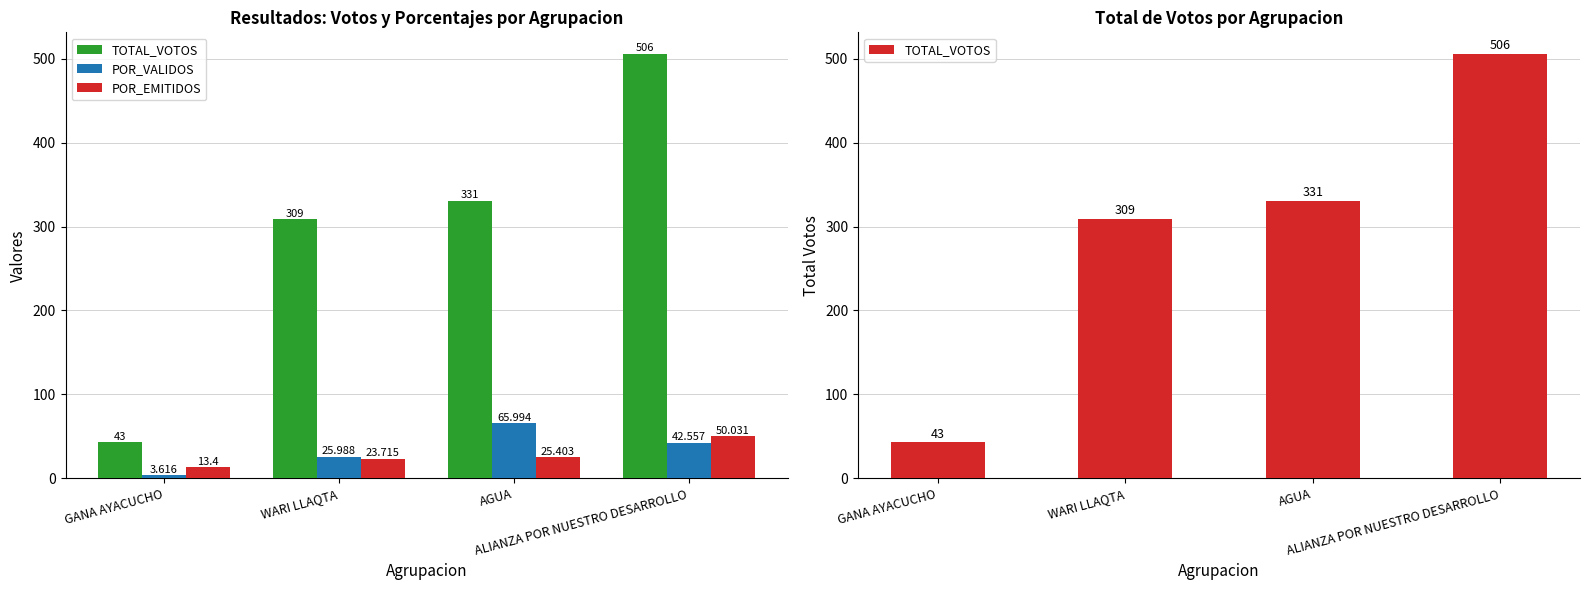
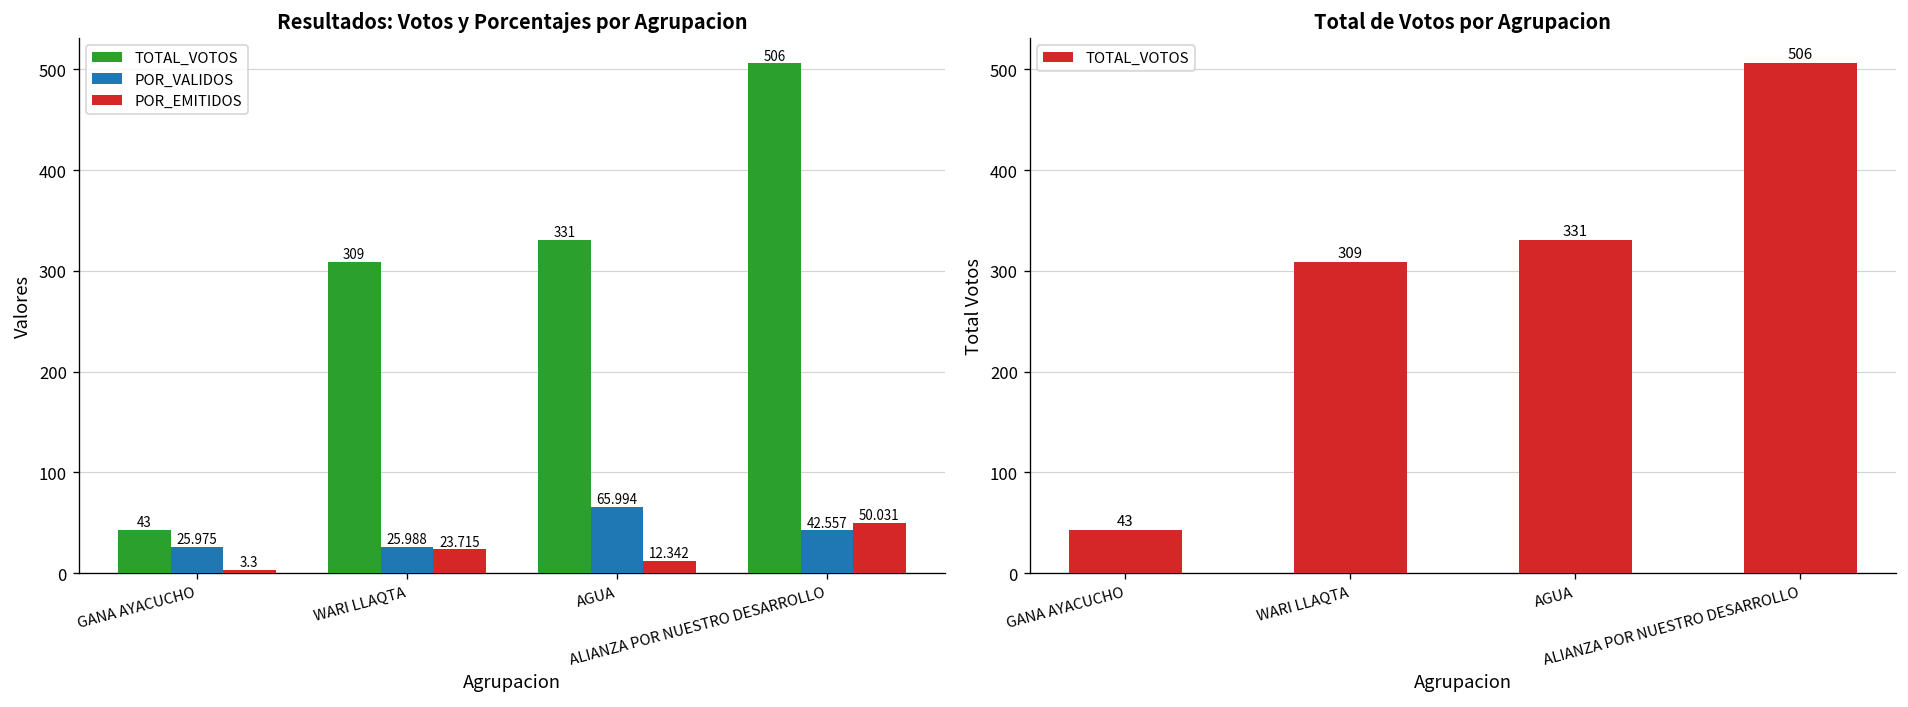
  {
    "Resultados: Votos y Porcentajes por Agrupacion": {
      "POR_VALIDOS": {
-       "GANA AYACUCHO": 3.616,
+       "GANA AYACUCHO": 25.975,
        "WARI LLAQTA": 25.988,
        "AGUA": 65.994,
        "ALIANZA POR NUESTRO DESARROLLO": 42.557
      },
      "POR_EMITIDOS": {
-       "GANA AYACUCHO": 13.4,
+       "GANA AYACUCHO": 3.3,
        "WARI LLAQTA": 23.715,
-       "AGUA": 25.403,
+       "AGUA": 12.342,
        "ALIANZA POR NUESTRO DESARROLLO": 50.031
      }
    },
    "Total de Votos por Agrupacion": {
      "GANA AYACUCHO": 43,
      "WARI LLAQTA": 309,
      "AGUA": 331,
      "ALIANZA POR NUESTRO DESARROLLO": 506
    }
  }
